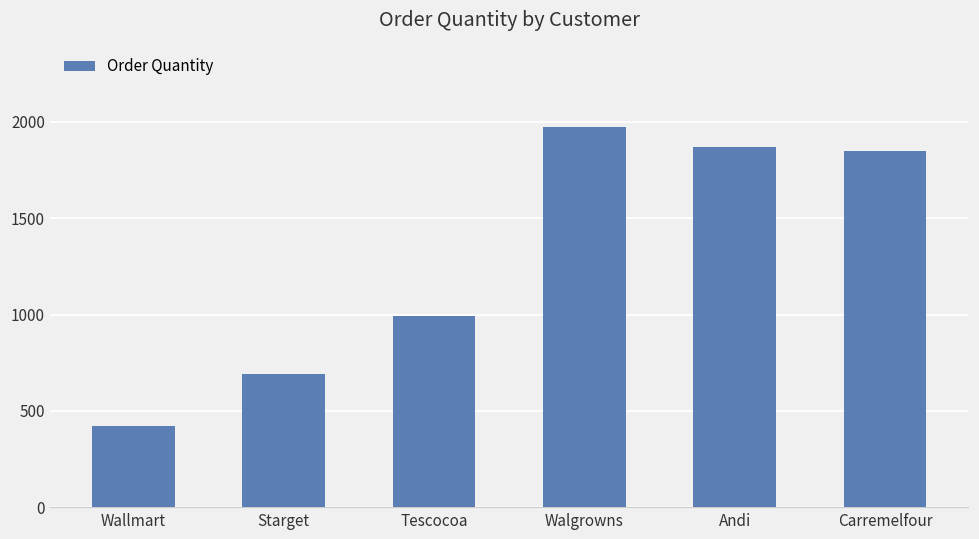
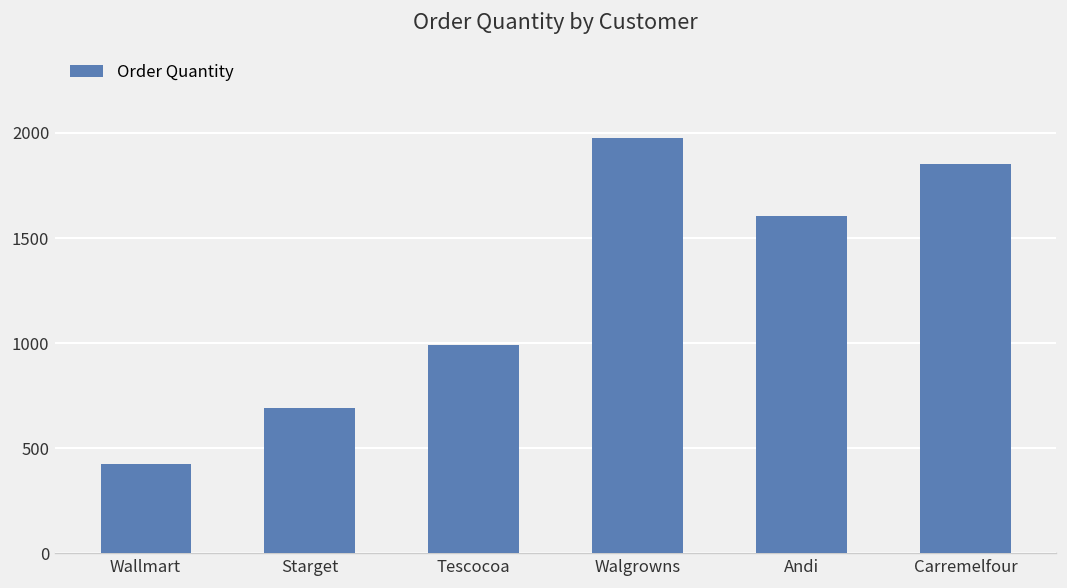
  {
    "Wallmart": 420,
    "Starget": 690,
    "Tescocoa": 990,
    "Walgrowns": 1980,
-   "Andi": 1870,
+   "Andi": 1600,
    "Carremelfour": 1850
  }
